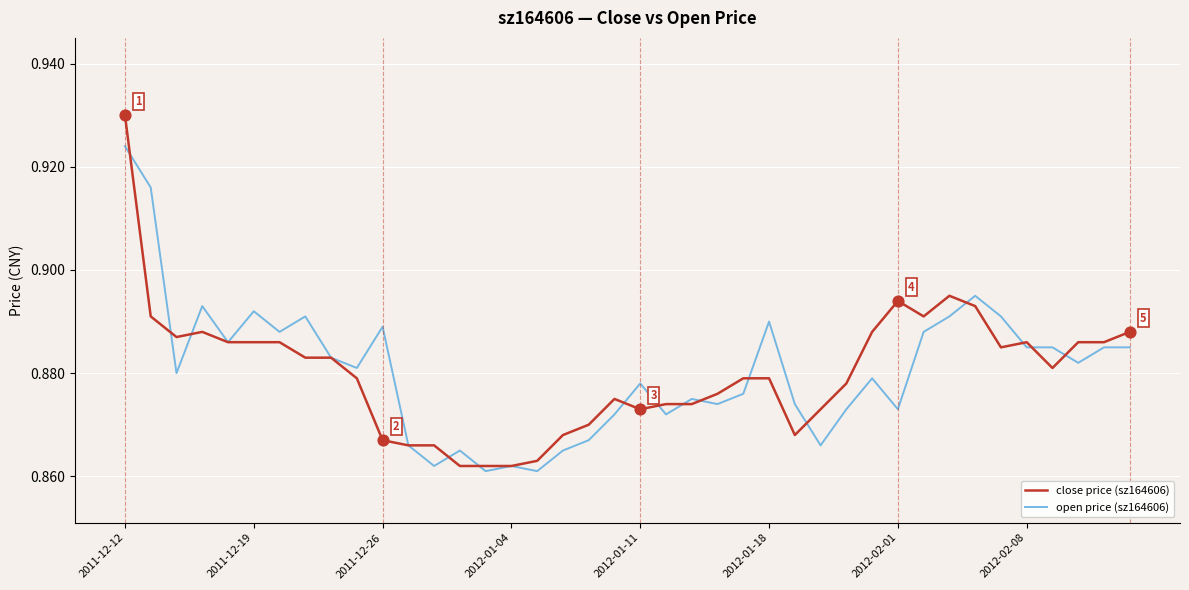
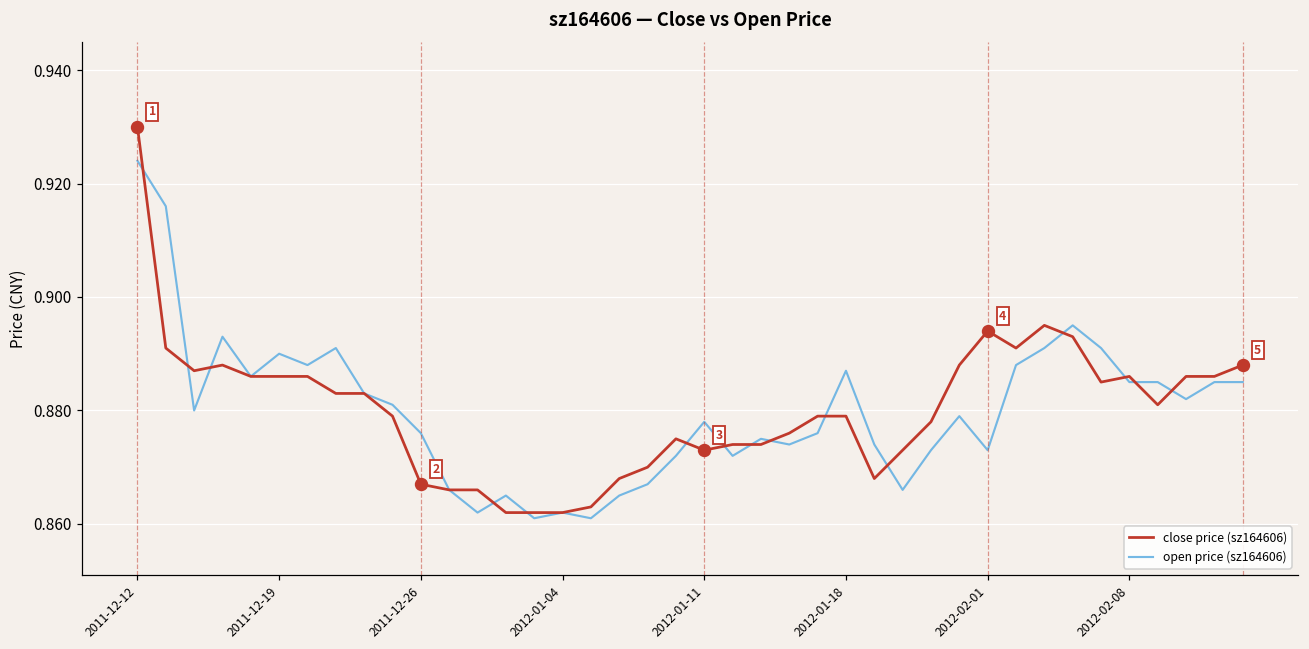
  {
    "open price (sz164606)": {
      "2011-12-12": 0.924,
-     "2011-12-19": 0.892,
-     "2011-12-26": 0.889,
+     "2011-12-19": 0.890,
+     "2011-12-26": 0.876,
      "2012-01-11": 0.878,
-     "2012-01-18": 0.890,
+     "2012-01-18": 0.887,
      "2012-02-01": 0.873,
      "2012-02-08": 0.885
    }
  }
